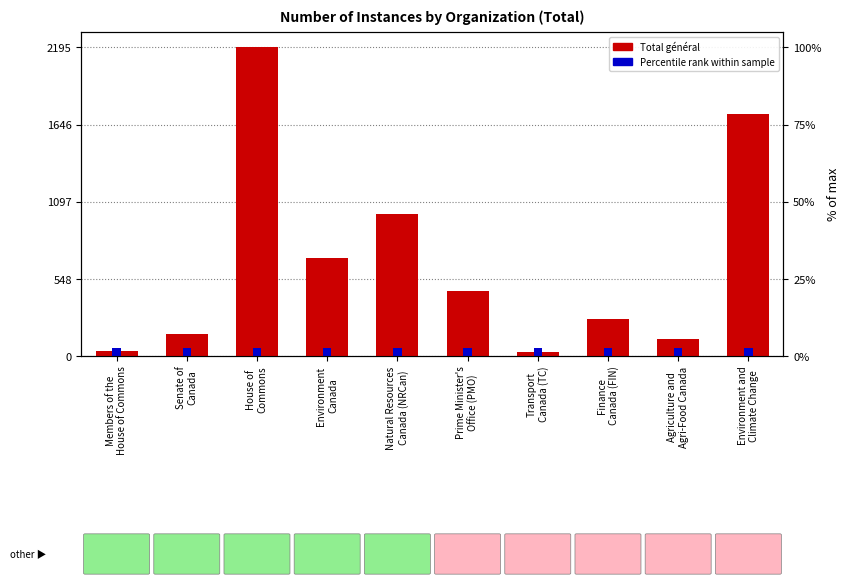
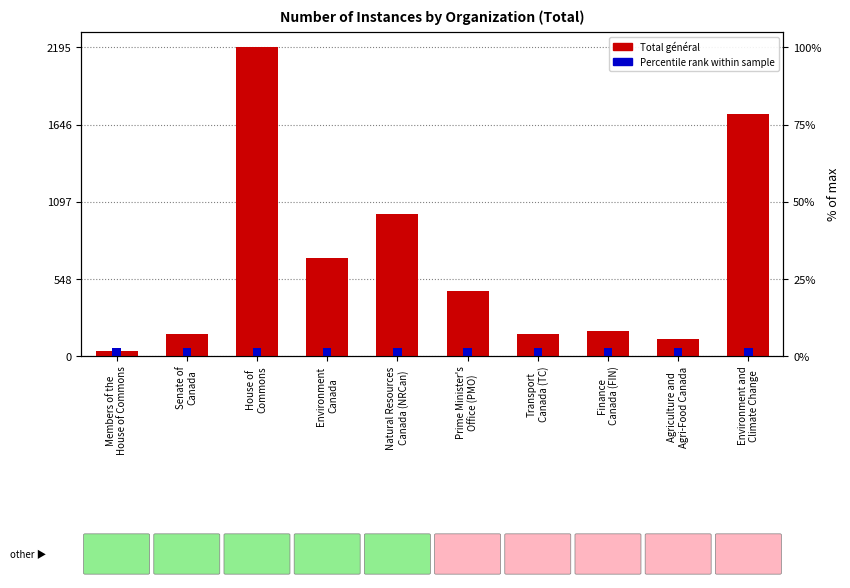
  {
    "Total général": {
      "Senate of Canada": 160,
      "House of Commons": 2200,
      "Environment Canada": 700,
      "Natural Resources Canada (NRCan)": 1010,
      "Prime Minister's Office (PMO)": 460,
-     "Transport Canada (TC)": 30,
-     "Finance Canada (FIN)": 270,
+     "Transport Canada (TC)": 160,
+     "Finance Canada (FIN)": 180,
      "Agriculture and Agri-Food Canada": 120,
      "Environment and Climate Change": 1720
    }
  }
